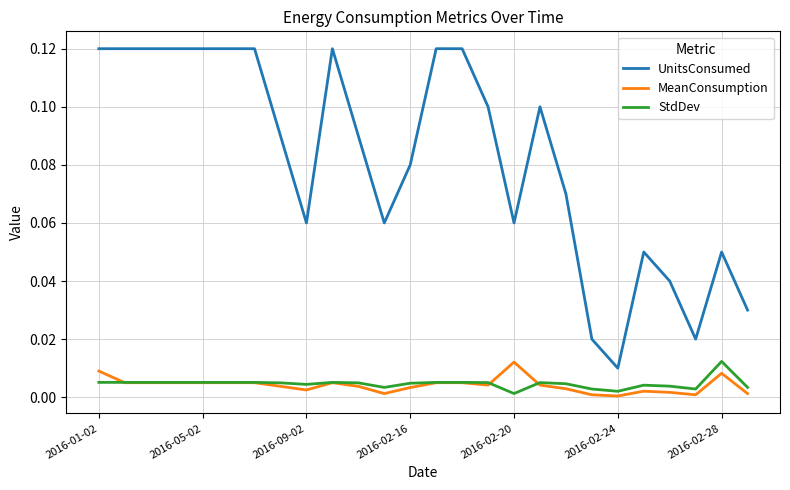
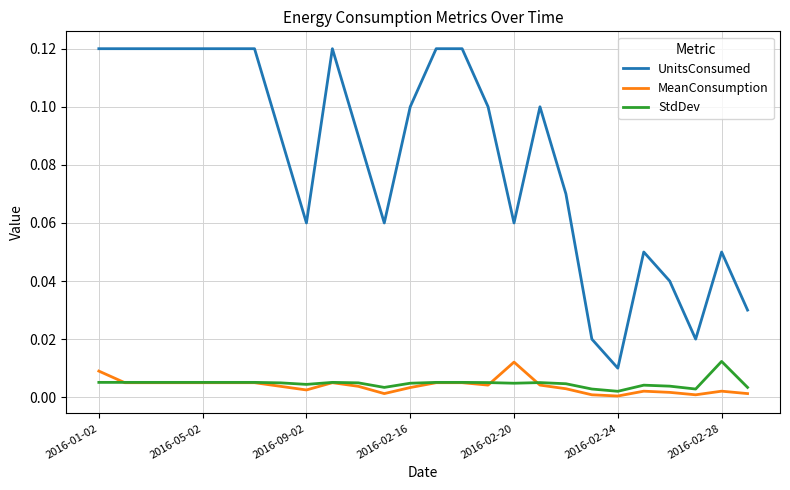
  {
    "UnitsConsumed": {
      "2016-01-02": 0.12,
      "2016-05-02": 0.12,
      "2016-09-02": 0.06,
-     "2016-02-16": 0.08,
+     "2016-02-16": 0.10,
      "2016-02-20": 0.06,
      "2016-02-24": 0.01,
      "2016-02-28": 0.05
    },
    "MeanConsumption": {
      "2016-01-02": 0.009,
      "2016-09-02": 0.003,
      "2016-02-16": 0.003,
      "2016-02-20": 0.012,
      "2016-02-24": 0.000,
-     "2016-02-28": 0.008
+     "2016-02-28": 0.002
    },
    "StdDev": {
      "2016-01-02": 0.005,
      "2016-09-02": 0.004,
      "2016-02-16": 0.005,
-     "2016-02-20": 0.001,
+     "2016-02-20": 0.005,
      "2016-02-24": 0.002,
      "2016-02-28": 0.012
    }
  }
